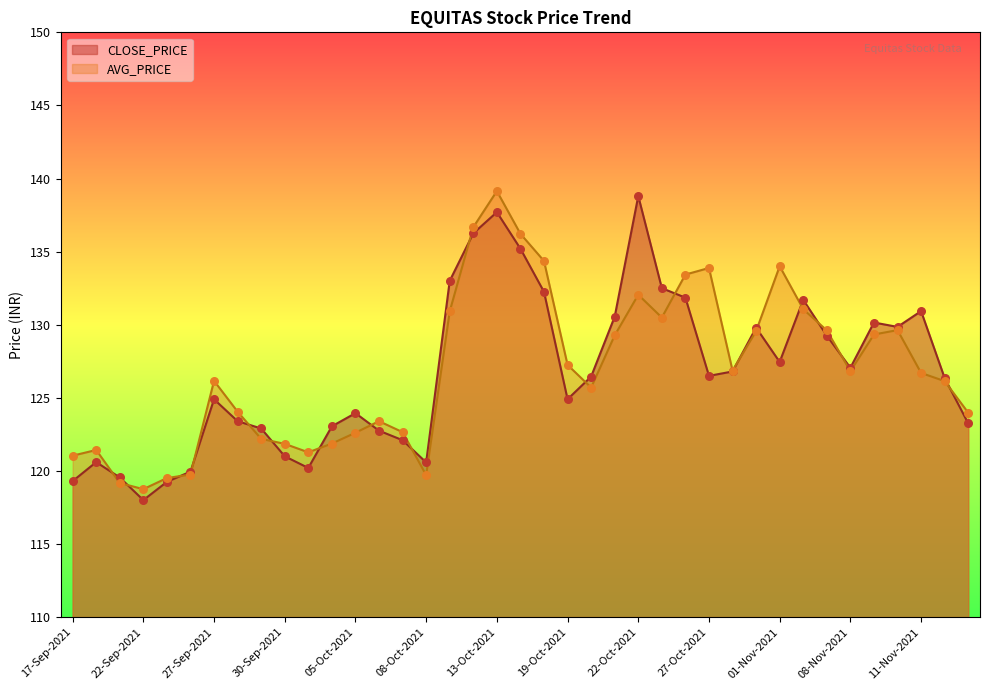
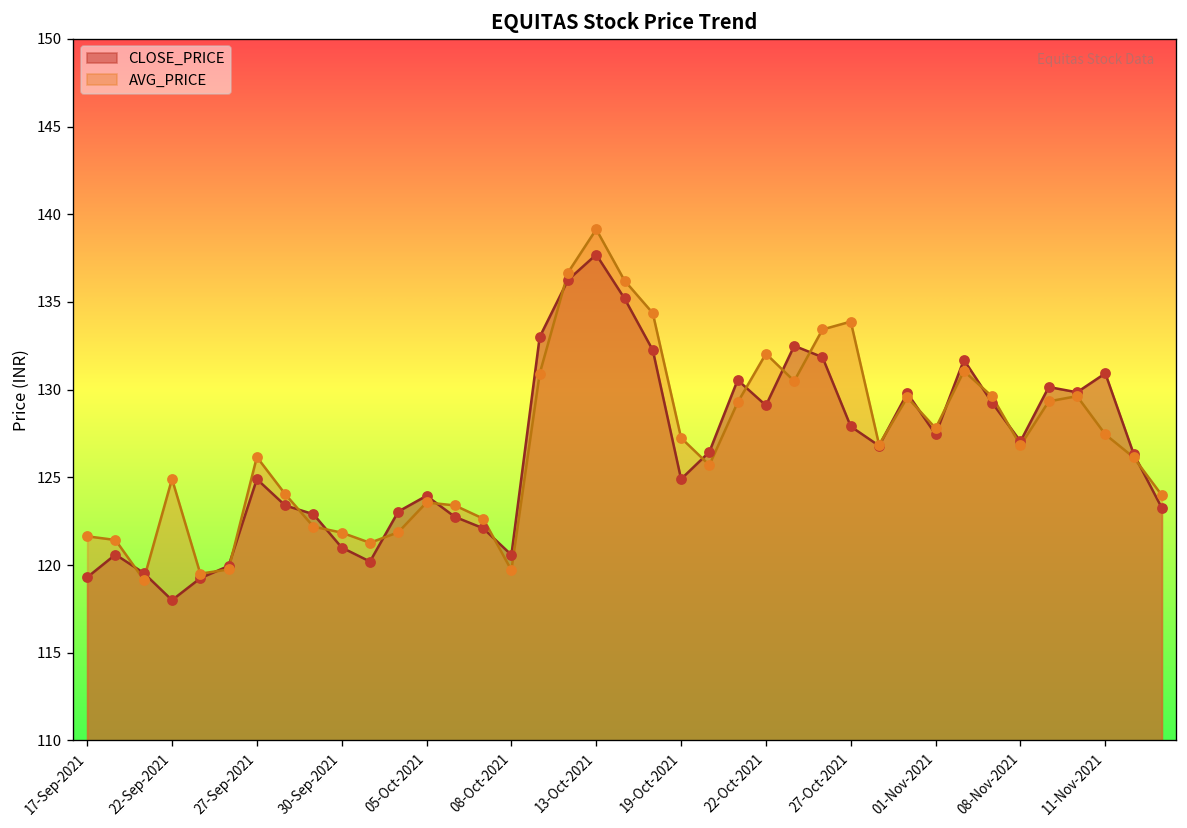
  {
    "CLOSE_PRICE": {
      "17-Sep-2021": 119.3,
      "22-Sep-2021": 118.0,
      "27-Sep-2021": 124.9,
      "30-Sep-2021": 121.0,
      "05-Oct-2021": 124.0,
      "08-Oct-2021": 120.6,
      "13-Oct-2021": 137.7,
      "19-Oct-2021": 124.9,
-     "22-Oct-2021": 138.8,
-     "27-Oct-2021": 126.5,
+     "22-Oct-2021": 129.1,
+     "27-Oct-2021": 127.9,
      "01-Nov-2021": 127.5,
      "08-Nov-2021": 127.1,
      "11-Nov-2021": 130.9
    },
    "AVG_PRICE": {
-     "17-Sep-2021": 121.0,
-     "22-Sep-2021": 118.8,
+     "17-Sep-2021": 121.6,
+     "22-Sep-2021": 124.9,
      "27-Sep-2021": 126.2,
      "30-Sep-2021": 121.9,
-     "05-Oct-2021": 122.6,
+     "05-Oct-2021": 123.6,
      "08-Oct-2021": 119.7,
      "13-Oct-2021": 139.1,
      "19-Oct-2021": 127.3,
      "22-Oct-2021": 132.1,
      "27-Oct-2021": 133.9,
-     "01-Nov-2021": 134.0,
+     "01-Nov-2021": 127.8,
      "08-Nov-2021": 126.8,
-     "11-Nov-2021": 126.7
+     "11-Nov-2021": 127.5
    }
  }
